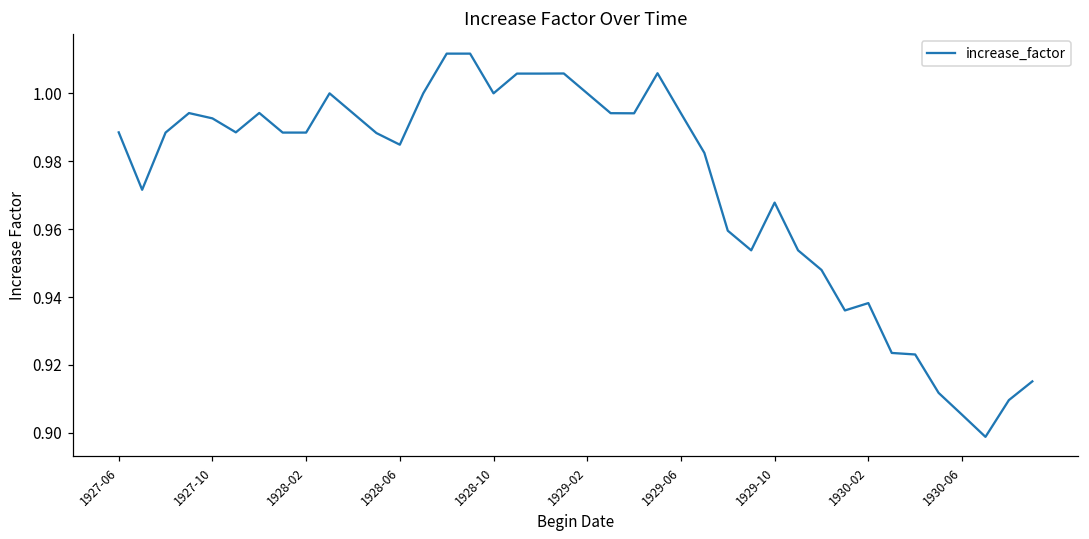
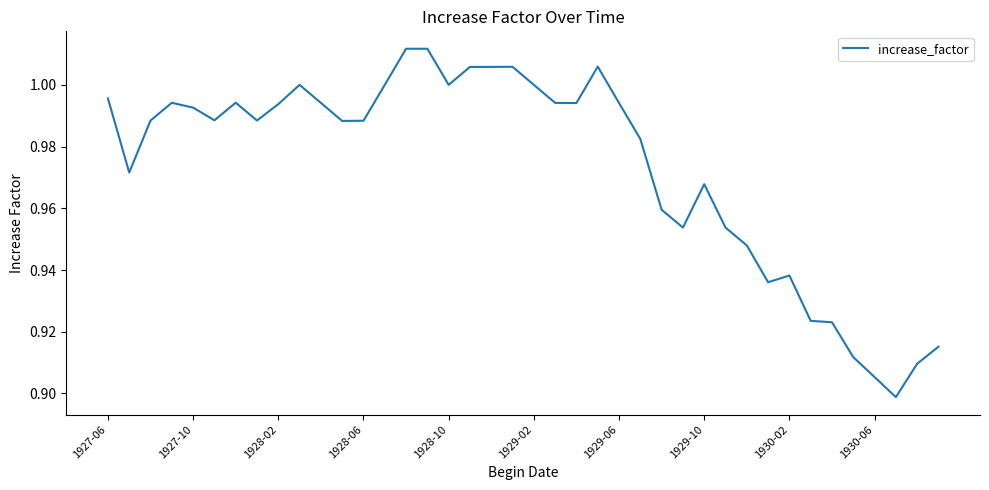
  {
-   "1927-06": 0.989,
+   "1927-06": 0.996,
    "1927-10": 0.993,
-   "1928-02": 0.988,
-   "1928-06": 0.985,
+   "1928-02": 0.994,
+   "1928-06": 0.988,
    "1928-10": 1.000,
    "1929-02": 1.000,
    "1929-06": 0.994,
    "1929-10": 0.968,
    "1930-02": 0.938,
    "1930-06": 0.905
  }
